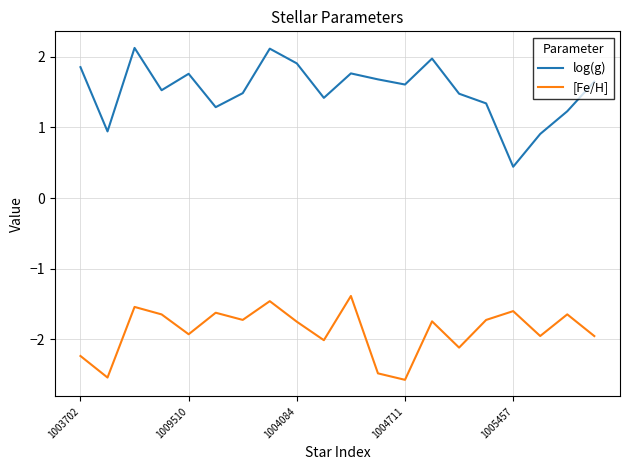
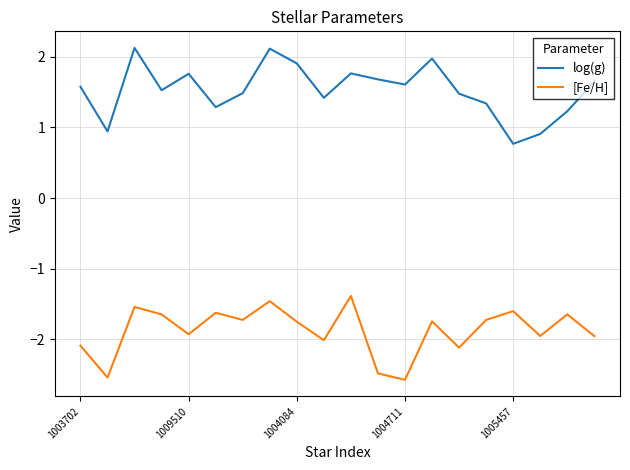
  {
    "log(g)": {
-     "1003702": 1.9,
+     "1003702": 1.6,
      "1009510": 1.8,
      "1004084": 1.9,
      "1004711": 1.6,
-     "1005457": 0.4
+     "1005457": 0.8
    },
    "[Fe/H]": {
-     "1003702": -2.2,
+     "1003702": -2.1,
      "1009510": -1.9,
      "1004084": -1.7,
      "1004711": -2.6,
      "1005457": -1.6
    }
  }
